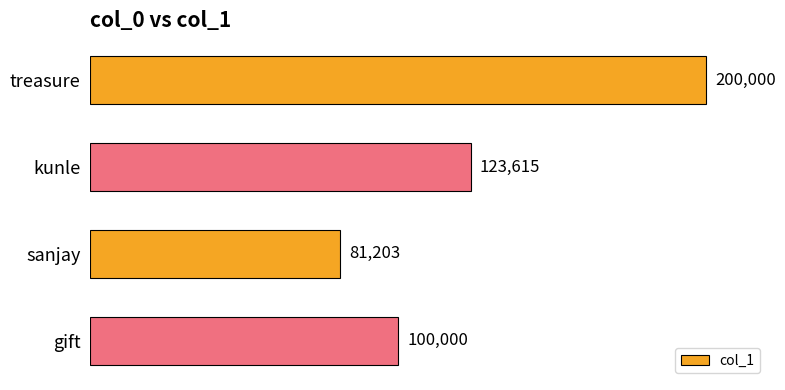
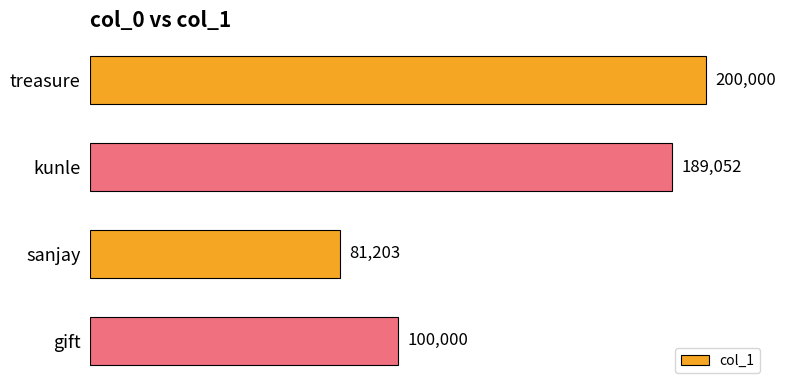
  {
    "treasure": "200,000",
-   "kunle": "123,615",
+   "kunle": "189,052",
    "sanjay": "81,203",
    "gift": "100,000"
  }
